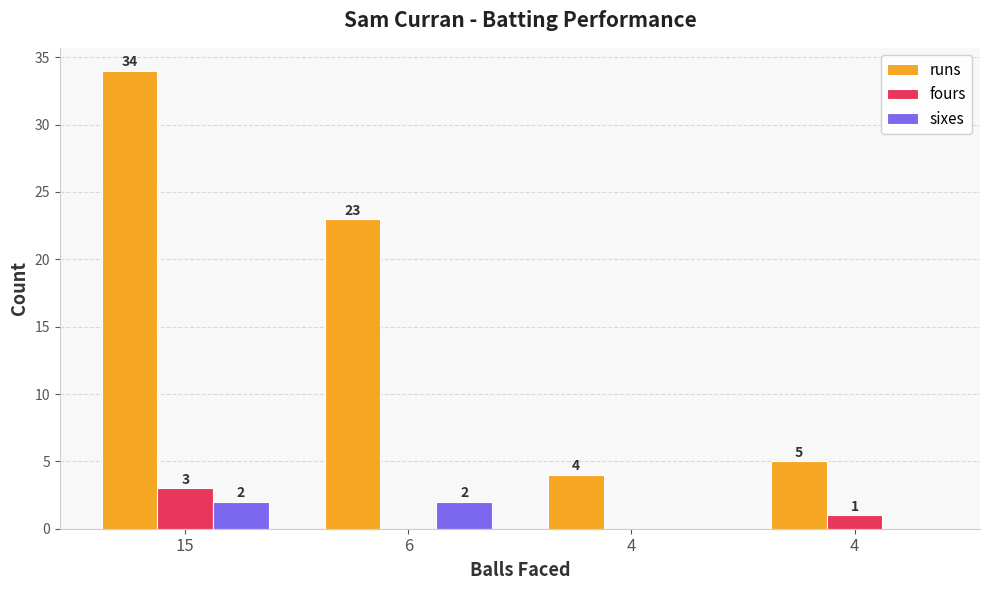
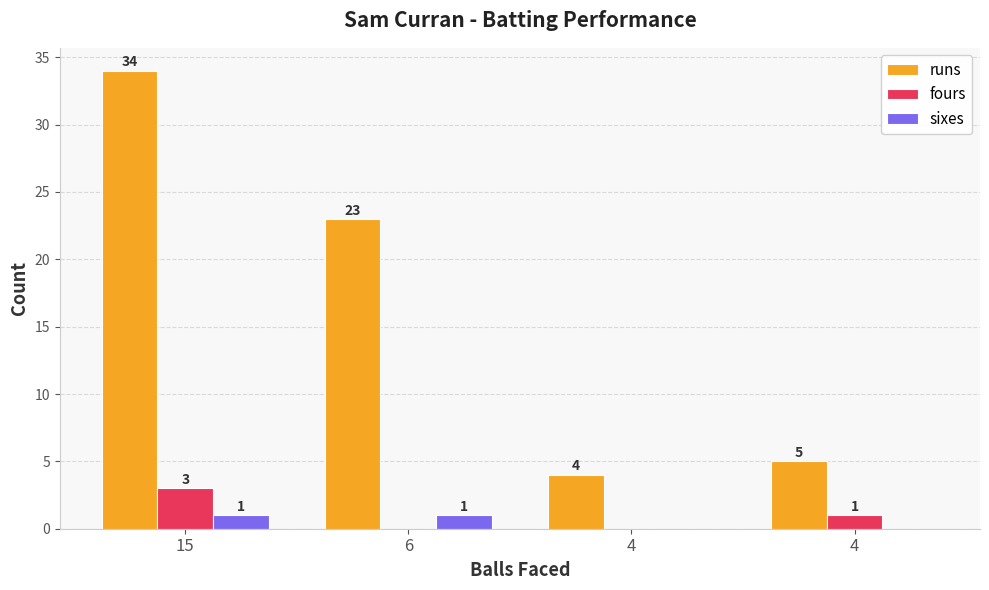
  {
    "runs": {
      "15": 34,
      "6": 23
    },
    "fours": {
      "15": 3
    },
    "sixes": {
-     "15": 2,
-     "6": 2
+     "15": 1,
+     "6": 1
    }
  }
